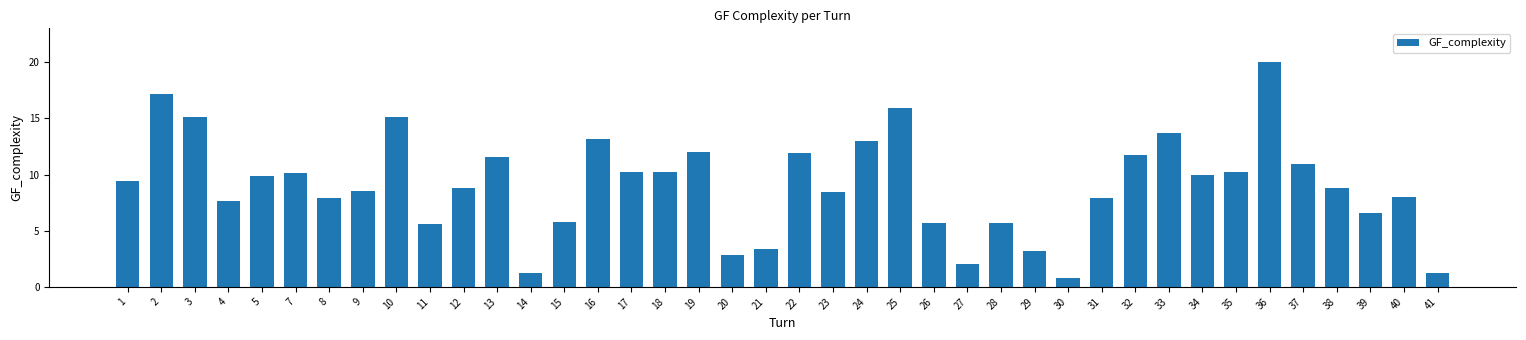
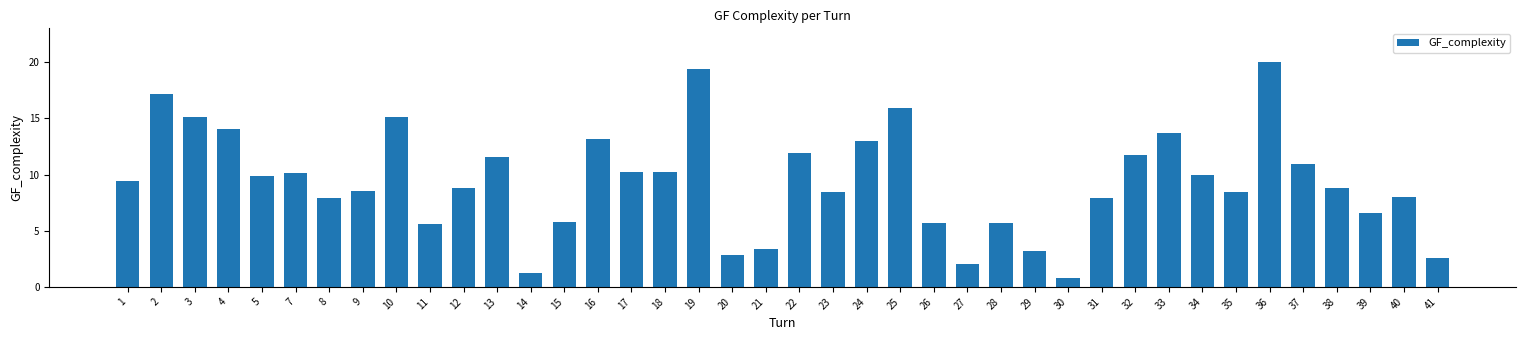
  {
    "1": 9.5,
    "2": 17.2,
    "3": 15.2,
-   "4": 7.6,
+   "4": 14.1,
    "5": 9.8,
    "7": 10.1,
    "8": 7.9,
    "9": 8.6,
    "10": 15.1,
    "11": 5.6,
    "12": 8.8,
    "13": 11.6,
    "14": 1.2,
    "15": 5.8,
    "16": 13.2,
    "17": 10.2,
    "18": 10.2,
-   "19": 12.0,
+   "19": 19.4,
    "20": 2.8,
    "21": 3.4,
    "22": 11.9,
    "23": 8.4,
    "24": 13.0,
    "25": 16.0,
    "26": 5.7,
    "27": 2.0,
    "28": 5.7,
    "29": 3.2,
    "30": 0.8,
    "31": 7.9,
    "32": 11.7,
    "33": 13.7,
    "34": 10.0,
-   "35": 10.3,
+   "35": 8.5,
    "36": 20.0,
    "37": 10.9,
    "38": 8.8,
    "39": 6.6,
    "40": 8.0,
-   "41": 1.2
+   "41": 2.6
  }
